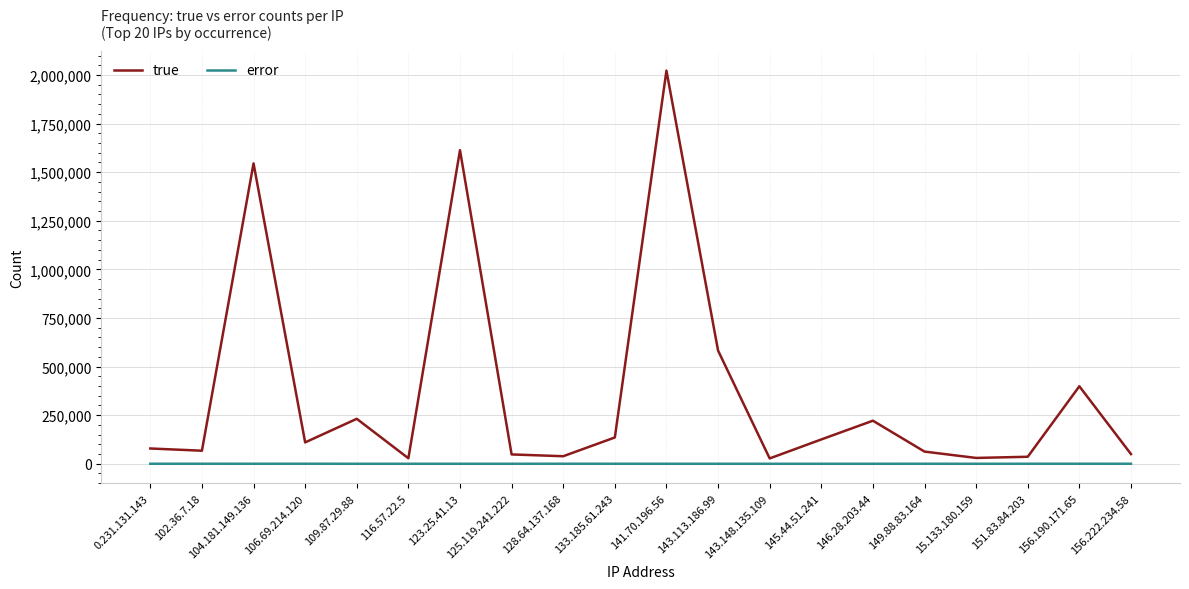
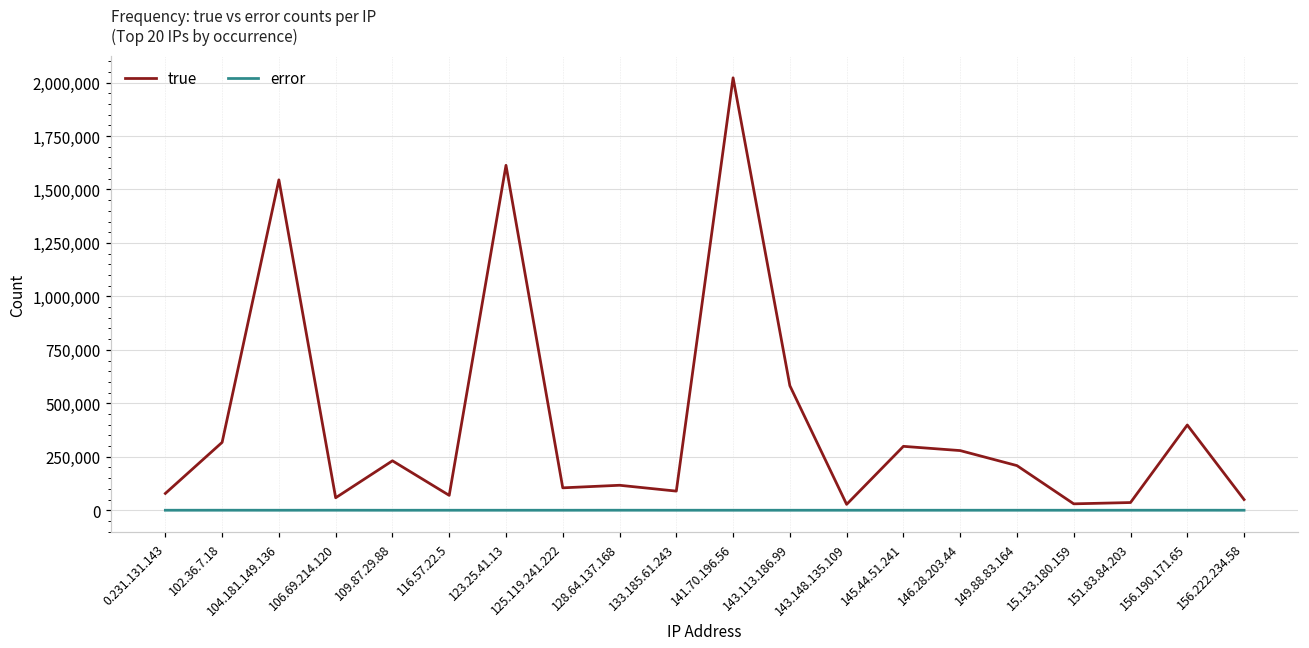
  {
    "true": {
      "0.231.131.143": "80,000",
-     "102.36.7.18": "70,000",
+     "102.36.7.18": "320,000",
      "104.181.149.136": "1,550,000",
-     "106.69.214.120": "110,000",
+     "106.69.214.120": "60,000",
      "109.87.29.88": "230,000",
-     "116.57.22.5": "30,000",
+     "116.57.22.5": "70,000",
      "123.25.41.13": "1,610,000",
-     "125.119.241.222": "50,000",
-     "128.64.137.168": "40,000",
-     "133.185.61.243": "140,000",
+     "125.119.241.222": "100,000",
+     "128.64.137.168": "120,000",
+     "133.185.61.243": "90,000",
      "141.70.196.56": "2,020,000",
      "143.113.186.99": "580,000",
      "143.148.135.109": "30,000",
-     "145.44.51.241": "130,000",
-     "146.28.203.44": "220,000",
-     "149.88.83.164": "60,000",
+     "145.44.51.241": "300,000",
+     "146.28.203.44": "280,000",
+     "149.88.83.164": "210,000",
      "15.133.180.159": "30,000",
      "151.83.84.203": "40,000",
      "156.190.171.65": "400,000",
      "156.222.234.58": "50,000"
    },
    "error": {
      "0.231.131.143": "0",
      "102.36.7.18": "0",
      "104.181.149.136": "0",
      "106.69.214.120": "0",
      "109.87.29.88": "0",
      "116.57.22.5": "0",
      "123.25.41.13": "0",
      "125.119.241.222": "0",
      "128.64.137.168": "0",
      "133.185.61.243": "0",
      "141.70.196.56": "0",
      "143.113.186.99": "0",
      "143.148.135.109": "0",
      "145.44.51.241": "0",
      "146.28.203.44": "0",
      "149.88.83.164": "0",
      "15.133.180.159": "0",
      "151.83.84.203": "0",
      "156.190.171.65": "0",
      "156.222.234.58": "0"
    }
  }
